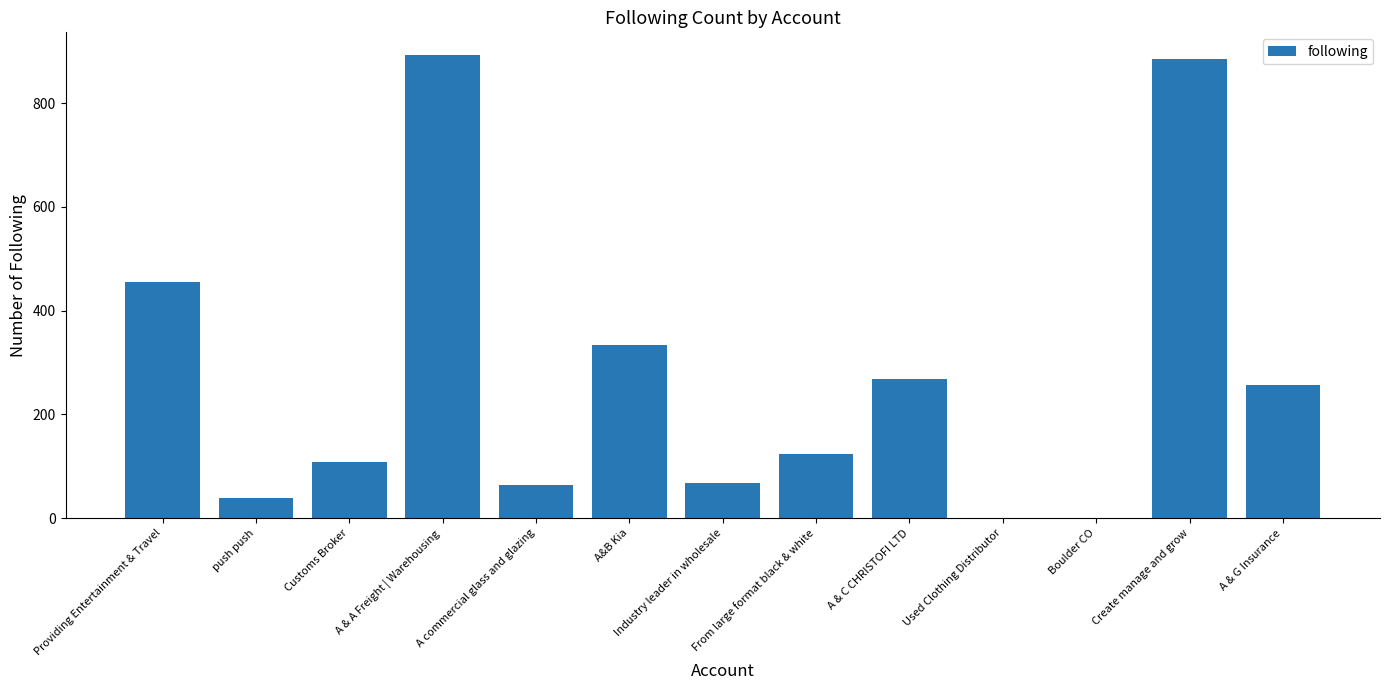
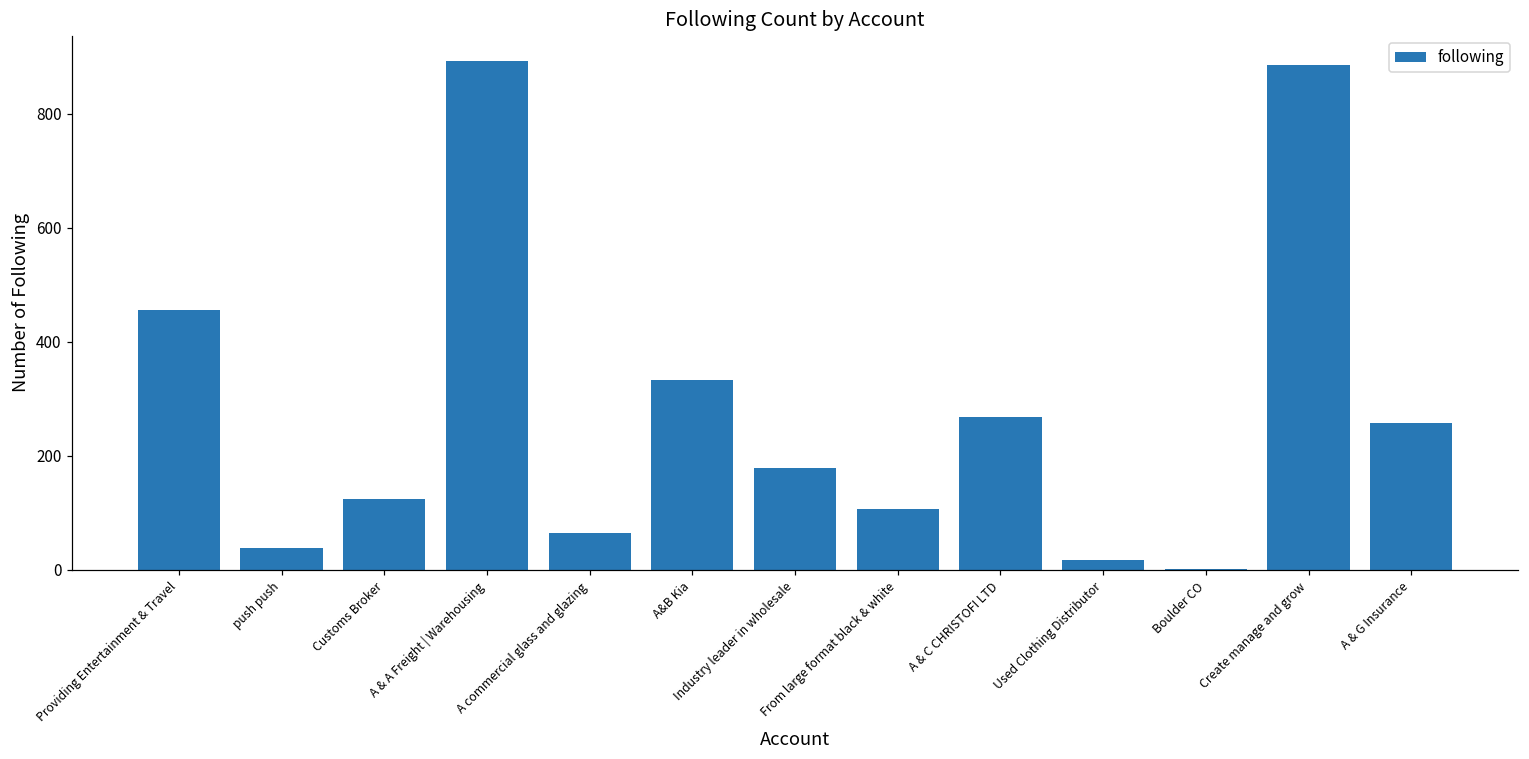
  {
    "Providing Entertainment & Travel": 460,
    "push push": 40,
-   "Customs Broker": 110,
+   "Customs Broker": 120,
    "A & A Freight | Warehousing": 890,
    "A commercial glass and glazing": 60,
    "A&B Kia": 330,
-   "Industry leader in wholesale": 70,
-   "From large format black & white": 120,
+   "Industry leader in wholesale": 180,
+   "From large format black & white": 110,
    "A & C CHRISTOFI LTD": 270,
-   "Used Clothing Distributor": 0,
+   "Used Clothing Distributor": 20,
    "Create manage and grow": 890,
    "A & G Insurance": 260
  }
